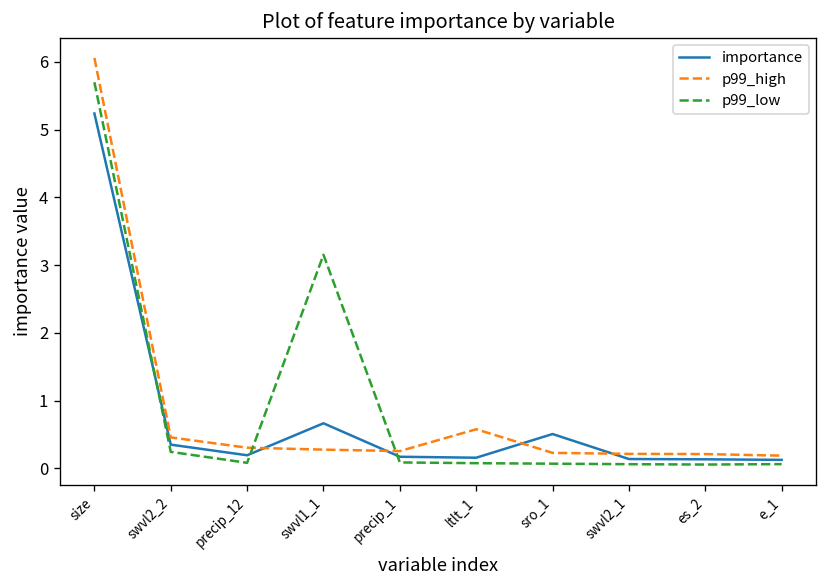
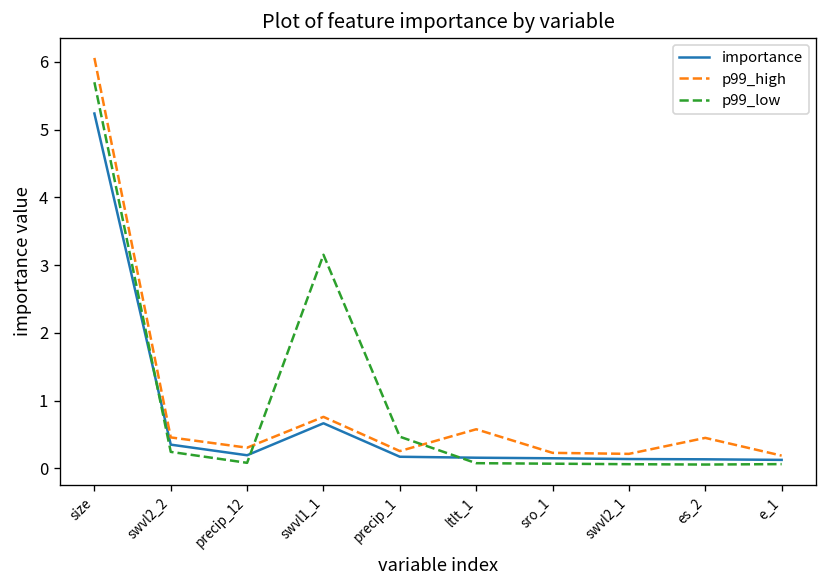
  {
    "importance": {
      "size": 5.2,
      "swvl2_2": 0.3,
      "precip_12": 0.2,
      "swvl1_1": 0.7,
      "precip_1": 0.2,
      "ltlt_1": 0.2,
-     "sro_1": 0.5,
+     "sro_1": 0.1,
      "swvl2_1": 0.1,
      "es_2": 0.1,
      "e_1": 0.1
    },
    "p99_high": {
      "size": 6.1,
      "swvl2_2": 0.5,
      "precip_12": 0.3,
-     "swvl1_1": 0.3,
+     "swvl1_1": 0.8,
      "precip_1": 0.3,
      "ltlt_1": 0.6,
      "sro_1": 0.2,
      "swvl2_1": 0.2,
-     "es_2": 0.2,
+     "es_2": 0.4,
      "e_1": 0.2
    },
    "p99_low": {
      "size": 5.7,
      "swvl2_2": 0.2,
      "precip_12": 0.1,
      "swvl1_1": 3.2,
-     "precip_1": 0.1,
+     "precip_1": 0.5,
      "ltlt_1": 0.1,
      "sro_1": 0.1,
      "swvl2_1": 0.1,
      "es_2": 0.1,
      "e_1": 0.1
    }
  }
